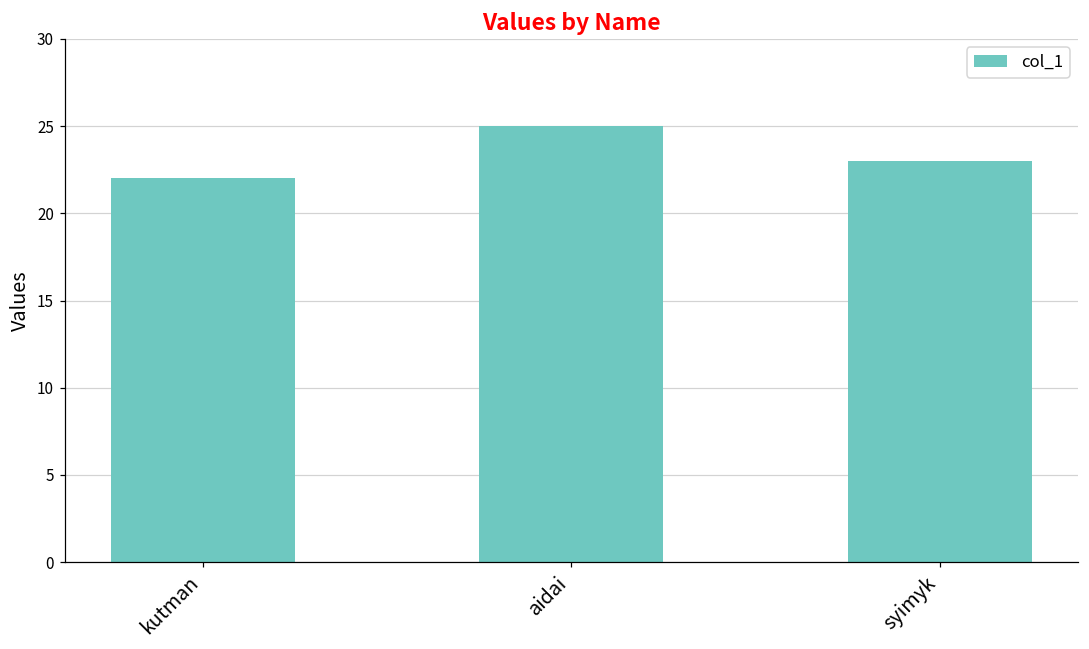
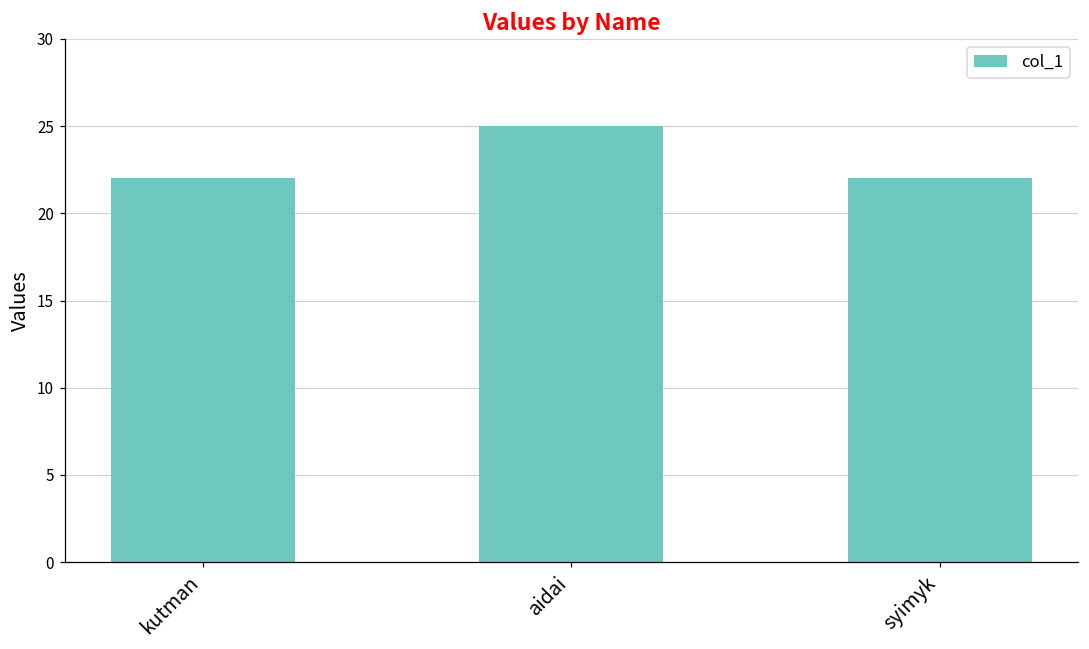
  {
    "kutman": 22,
    "aidai": 25,
-   "syimyk": 23
+   "syimyk": 22
  }
